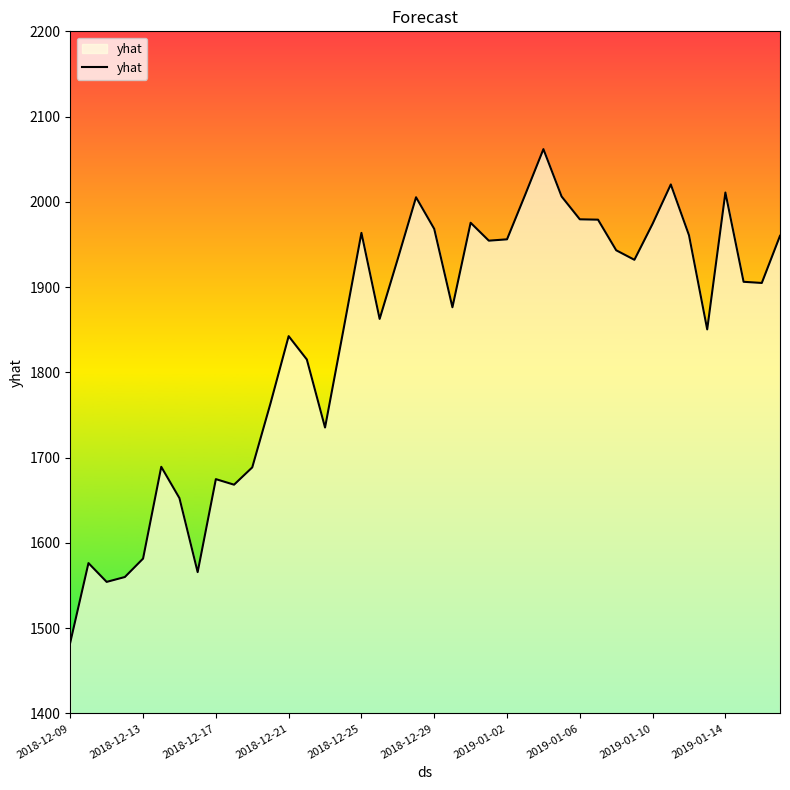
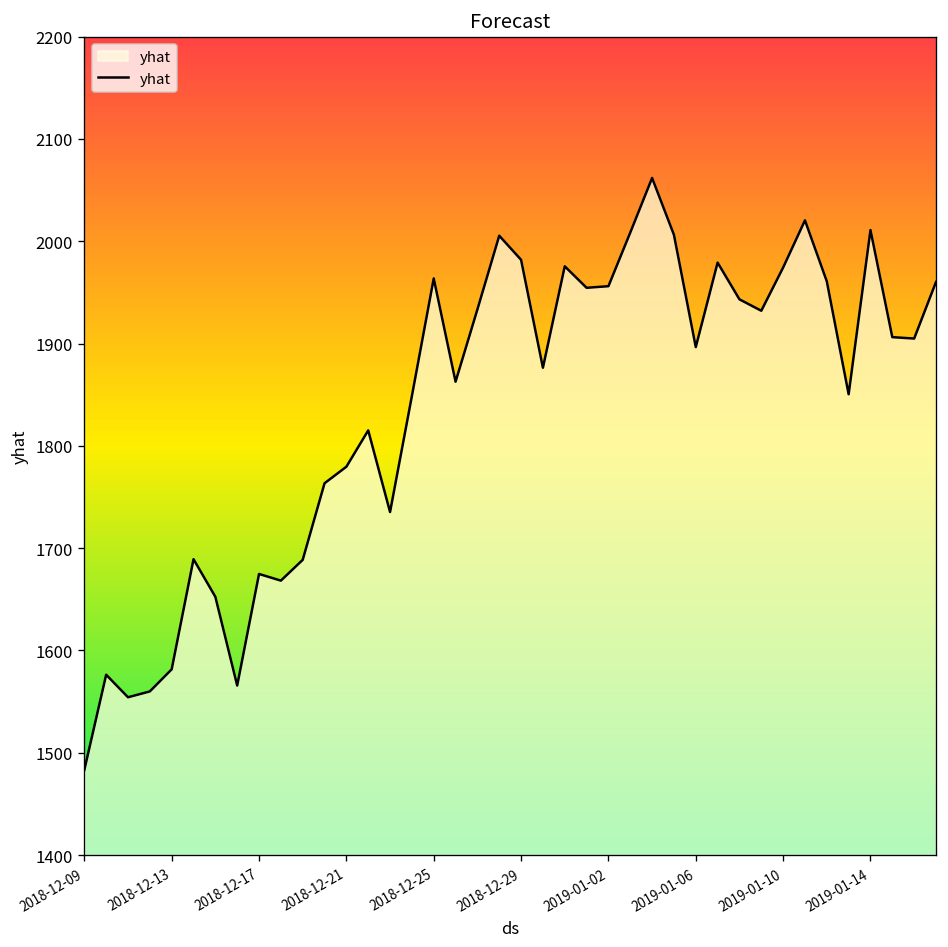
  {
    "2018-12-09": 1480,
    "2018-12-13": 1580,
    "2018-12-17": 1670,
-   "2018-12-21": 1840,
+   "2018-12-21": 1780,
    "2018-12-25": 1960,
-   "2018-12-29": 1970,
+   "2018-12-29": 1980,
    "2019-01-02": 1960,
-   "2019-01-06": 1980,
+   "2019-01-06": 1900,
    "2019-01-10": 1970,
    "2019-01-14": 2010
  }
